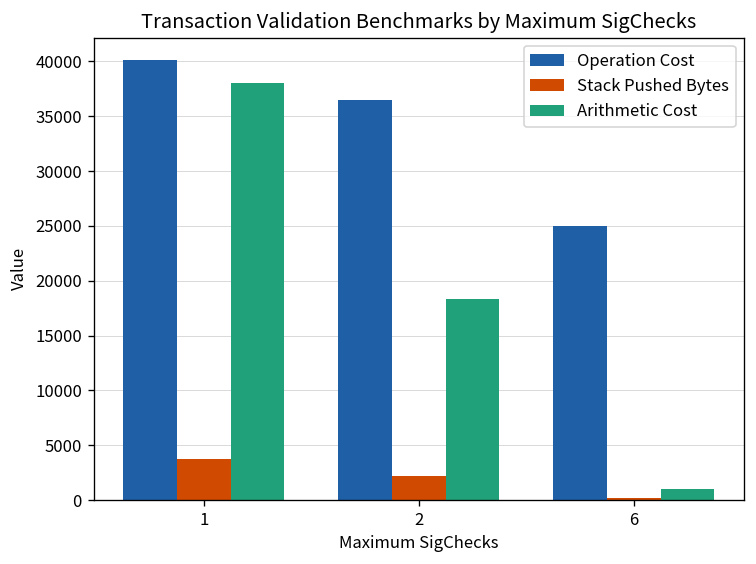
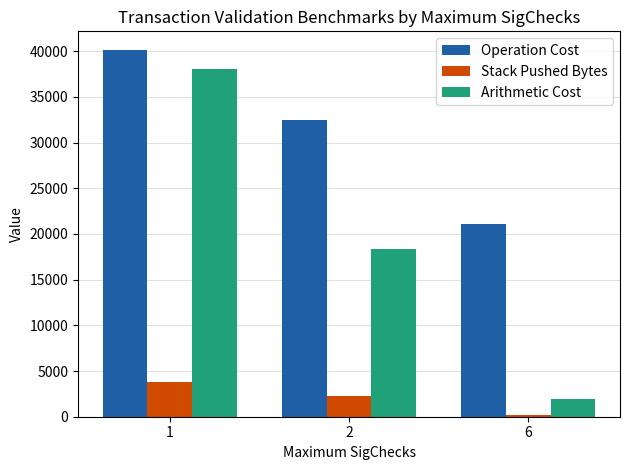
  {
    "Operation Cost": {
      "1": 40000,
-     "2": 37000,
-     "6": 25000
+     "2": 32000,
+     "6": 21000
    },
    "Stack Pushed Bytes": {
      "1": 4000,
      "2": 2000
    },
    "Arithmetic Cost": {
      "1": 38000,
      "2": 18000,
-     "6": 1000
+     "6": 2000
    }
  }
